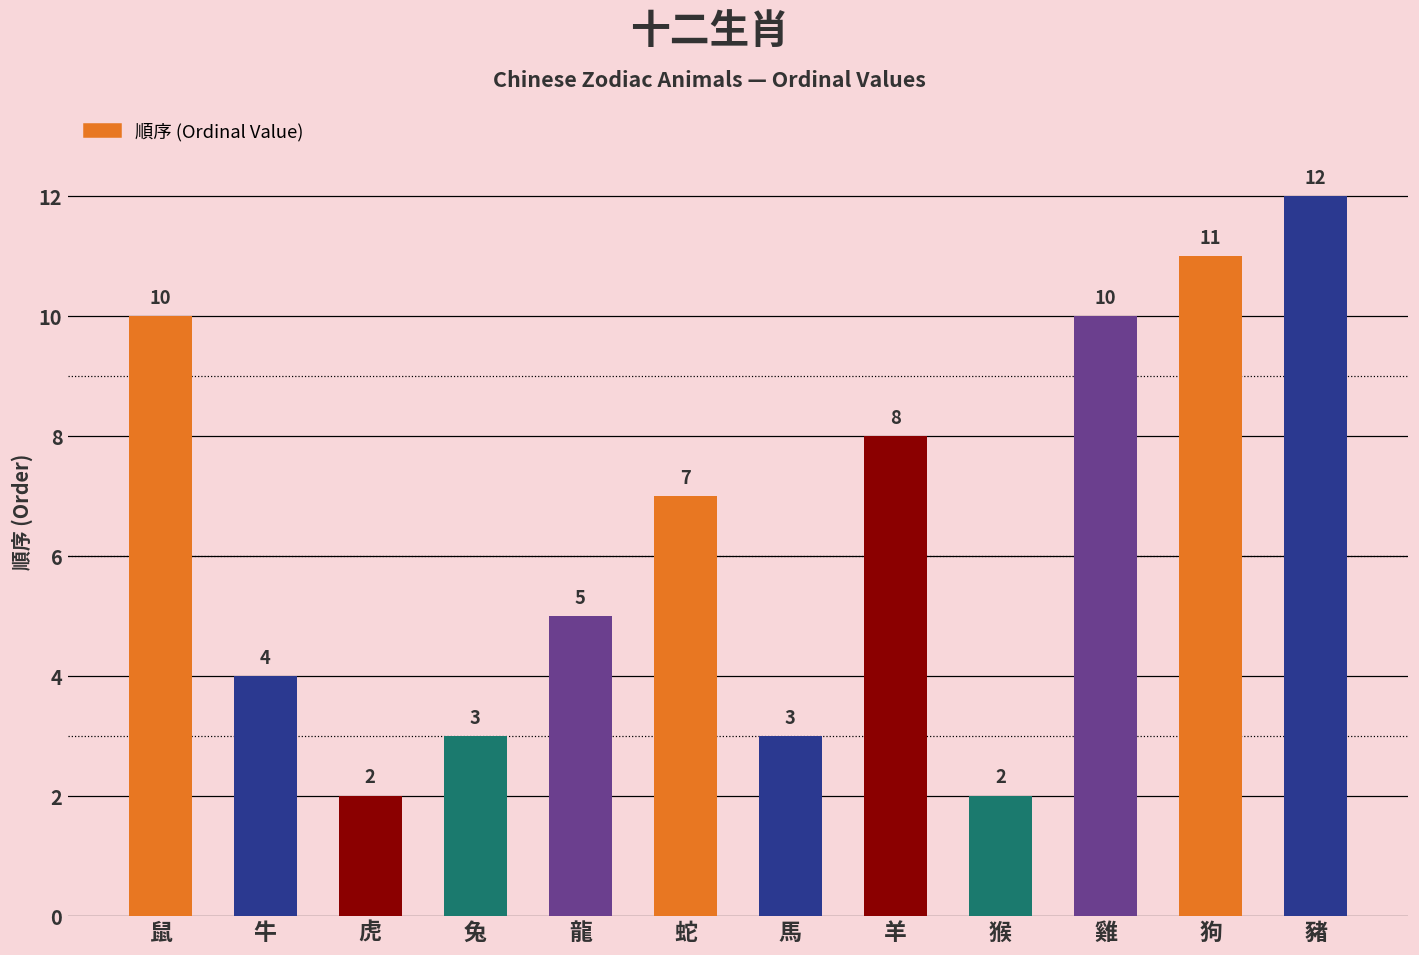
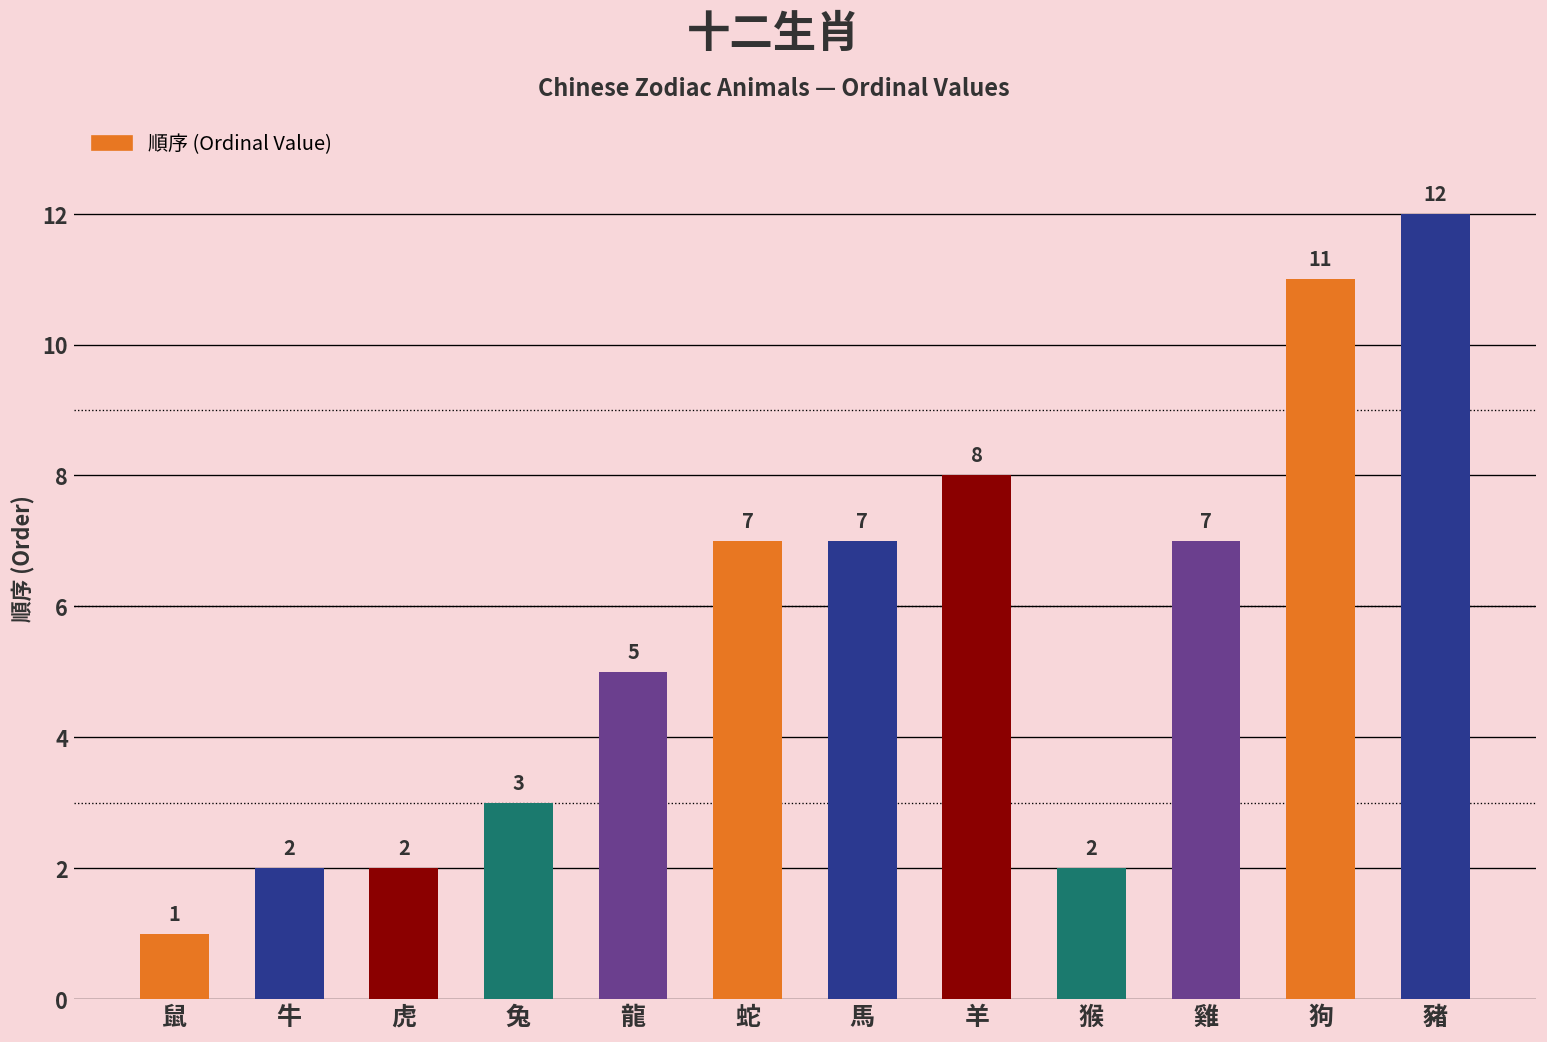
  {
-   "鼠": 10,
-   "牛": 4,
+   "鼠": 1,
+   "牛": 2,
    "虎": 2,
    "兔": 3,
    "龍": 5,
    "蛇": 7,
-   "馬": 3,
+   "馬": 7,
    "羊": 8,
    "猴": 2,
-   "雞": 10,
+   "雞": 7,
    "狗": 11,
    "豬": 12
  }
